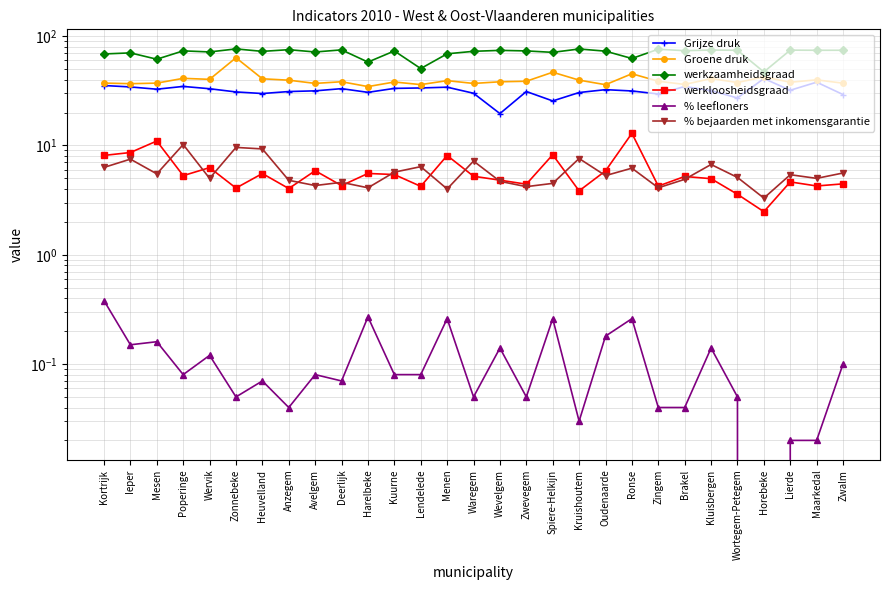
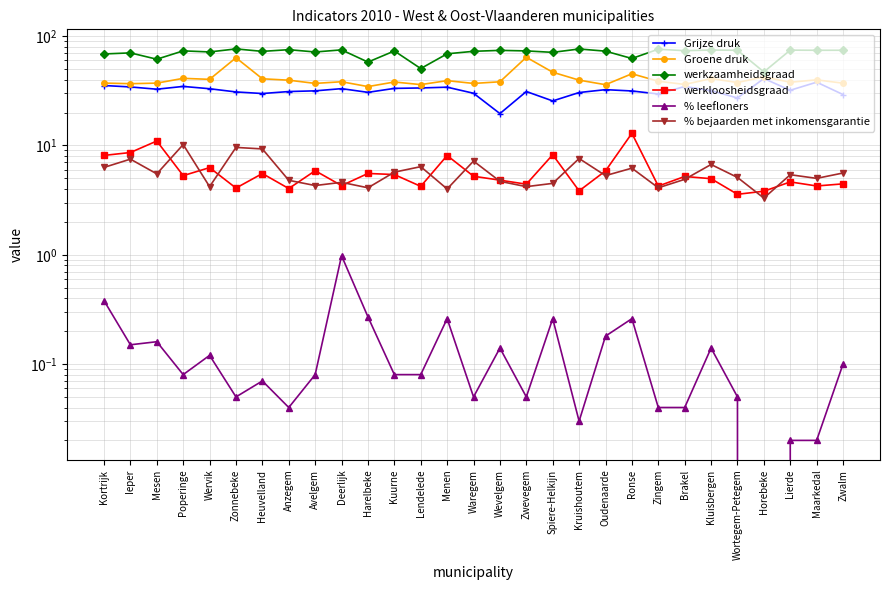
  {
    "Grijze druk": {
      "Ieper": 34,
      "Mesen": 33,
      "Poperinge": 35,
      "Wervik": 33,
      "Zonnebeke": 31,
      "Heuvelland": 30,
      "Anzegem": 31,
      "Avelgem": 32,
      "Deerlijk": 33,
      "Harelbeke": 31,
      "Kuurne": 33,
      "Lendelede": 34,
      "Menen": 34,
      "Waregem": 30,
      "Wevelgem": 20,
      "Zwevegem": 31,
      "Spiere-Helkijn": 26,
      "Kruishoutem": 31,
      "Oudenaarde": 32,
      "Ronse": 32
    },
    "Groene druk": {
      "Ieper": 37,
      "Mesen": 37,
      "Poperinge": 41,
      "Wervik": 40,
      "Zonnebeke": 60,
      "Heuvelland": 41,
      "Anzegem": 40,
      "Avelgem": 37,
      "Deerlijk": 38,
      "Harelbeke": 35,
      "Kuurne": 38,
      "Lendelede": 36,
      "Menen": 39,
      "Waregem": 37,
      "Wevelgem": 38,
-     "Zwevegem": 39,
+     "Zwevegem": 60,
      "Spiere-Helkijn": 47,
      "Kruishoutem": 40,
      "Oudenaarde": 36,
      "Ronse": 45
    },
    "werkzaamheidsgraad": {
      "Kortrijk": 70,
      "Ieper": 70,
      "Mesen": 60,
      "Poperinge": 70,
      "Wervik": 70,
      "Zonnebeke": 80,
      "Heuvelland": 70,
      "Anzegem": 80,
      "Avelgem": 70,
      "Deerlijk": 80,
      "Harelbeke": 60,
      "Kuurne": 70,
      "Lendelede": 50,
      "Menen": 70,
      "Waregem": 70,
      "Wevelgem": 70,
      "Zwevegem": 70,
      "Spiere-Helkijn": 70,
      "Kruishoutem": 80,
      "Oudenaarde": 70,
      "Ronse": 60
    },
    "werkloosheidsgraad": {
      "Kortrijk": 8,
      "Ieper": 9,
      "Mesen": 11,
      "Poperinge": 5,
      "Wervik": 6,
      "Zonnebeke": 4.1,
      "Heuvelland": 6,
      "Anzegem": 4.0,
      "Avelgem": 6,
      "Deerlijk": 4.3,
      "Harelbeke": 6,
      "Lendelede": 4.2,
      "Menen": 8,
      "Waregem": 5,
      "Spiere-Helkijn": 8,
      "Kruishoutem": 3.8,
      "Oudenaarde": 6,
      "Ronse": 13,
      "Brakel": 5,
      "Kluisbergen": 5,
      "Wortegem-Petegem": 3.6,
-     "Horebeke": 2.5,
+     "Horebeke": 3.8,
      "Lierde": 4.6,
      "Maarkedal": 4.3,
      "Zwalm": 4.5
    },
    "% leefloners": {
      "Kortrijk": 0.38,
      "Ieper": 0.15,
      "Mesen": 0.16,
      "Poperinge": 0.08,
      "Wervik": 0.12,
      "Zonnebeke": 0.05,
      "Heuvelland": 0.07,
      "Anzegem": 0.04,
      "Avelgem": 0.08,
-     "Deerlijk": 0.07,
+     "Deerlijk": 1.0,
      "Harelbeke": 0.27,
      "Kuurne": 0.08,
      "Lendelede": 0.08,
      "Menen": 0.26,
      "Waregem": 0.05,
      "Wevelgem": 0.14,
      "Zwevegem": 0.05,
      "Spiere-Helkijn": 0.26,
      "Kruishoutem": 0.03,
      "Oudenaarde": 0.18,
      "Ronse": 0.26,
      "Zingem": 0.04,
      "Brakel": 0.04,
      "Kluisbergen": 0.14,
      "Wortegem-Petegem": 0.05,
      "Lierde": 0.02,
      "Maarkedal": 0.02,
      "Zwalm": 0.10
    },
    "% bejaarden met inkomensgarantie": {
      "Kortrijk": 6,
      "Ieper": 8,
      "Mesen": 6,
      "Poperinge": 10,
-     "Wervik": 5,
+     "Wervik": 4.2,
      "Zonnebeke": 10,
      "Heuvelland": 9,
      "Anzegem": 5,
      "Avelgem": 4.3,
      "Deerlijk": 4.6,
      "Harelbeke": 4.1,
      "Lendelede": 6,
      "Menen": 4.0,
      "Waregem": 7,
      "Spiere-Helkijn": 4.5,
      "Kruishoutem": 8,
      "Oudenaarde": 5,
      "Ronse": 6,
      "Brakel": 5,
      "Kluisbergen": 7,
      "Wortegem-Petegem": 5,
      "Horebeke": 3.3,
      "Lierde": 5,
      "Maarkedal": 5,
      "Zwalm": 6
    }
  }
